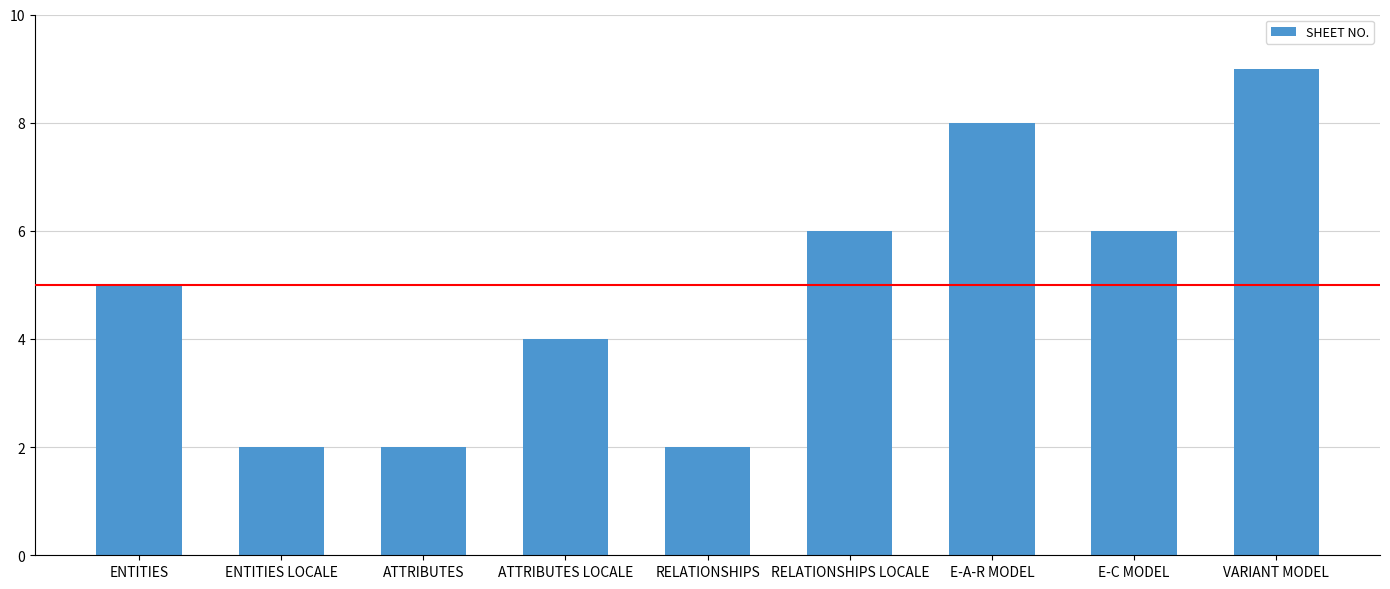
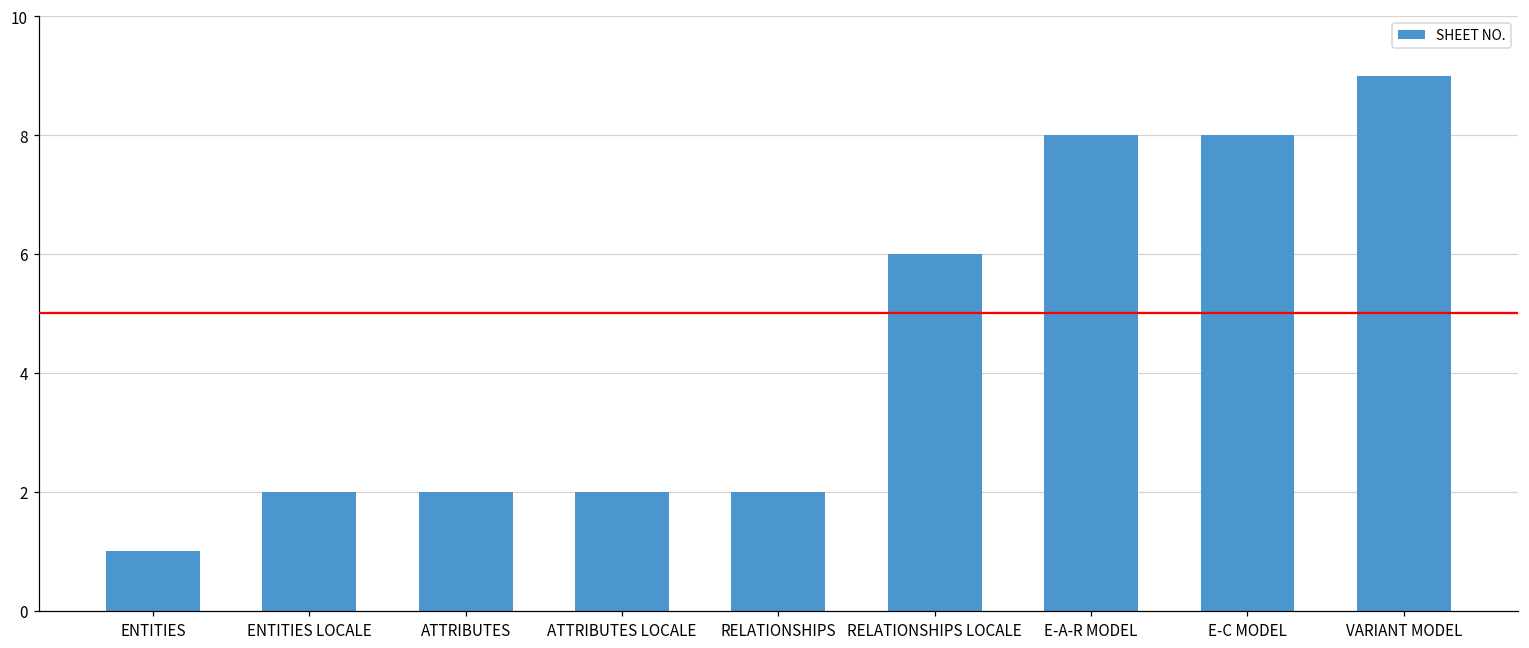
  {
-   "ENTITIES": 5,
+   "ENTITIES": 1,
    "ENTITIES LOCALE": 2,
    "ATTRIBUTES": 2,
-   "ATTRIBUTES LOCALE": 4,
+   "ATTRIBUTES LOCALE": 2,
    "RELATIONSHIPS": 2,
    "RELATIONSHIPS LOCALE": 6,
    "E-A-R MODEL": 8,
-   "E-C MODEL": 6,
+   "E-C MODEL": 8,
    "VARIANT MODEL": 9
  }
